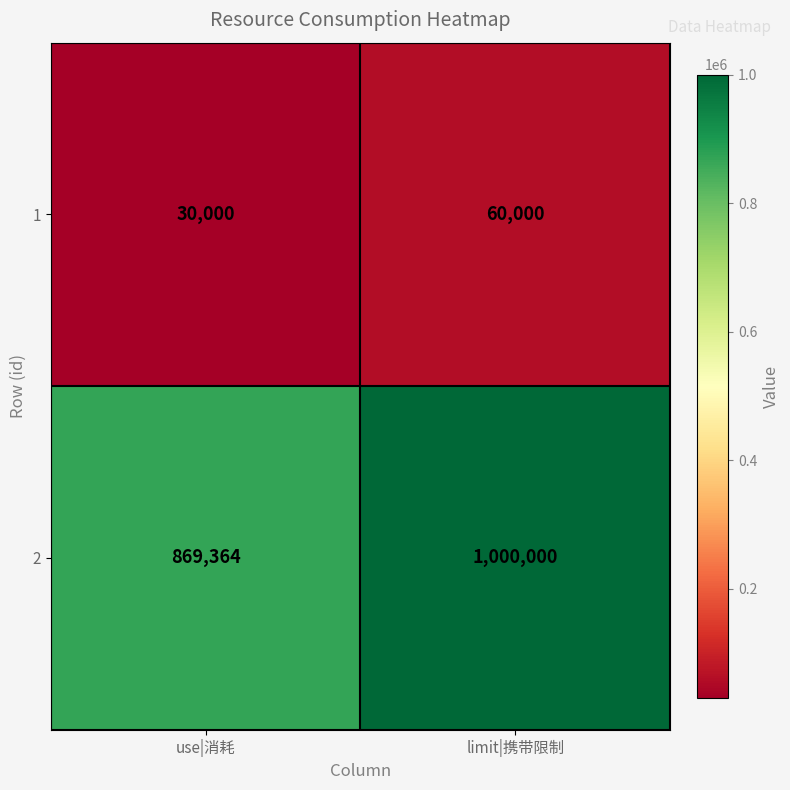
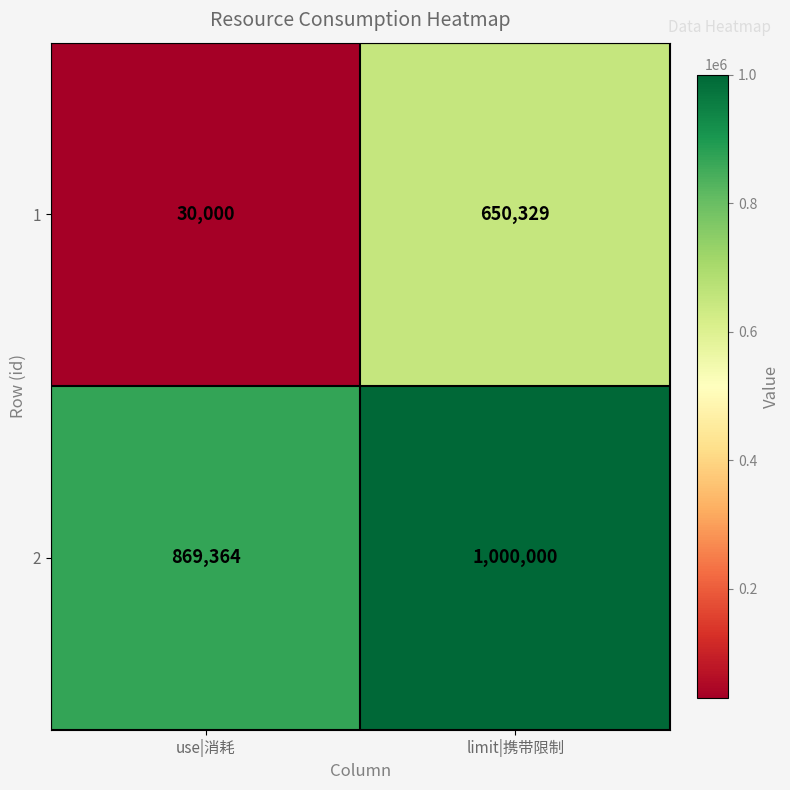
  {
    "1": {
      "use|消耗": "30,000",
-     "limit|携带限制": "60,000"
+     "limit|携带限制": "650,329"
    },
    "2": {
      "use|消耗": "869,364",
      "limit|携带限制": "1,000,000"
    }
  }
